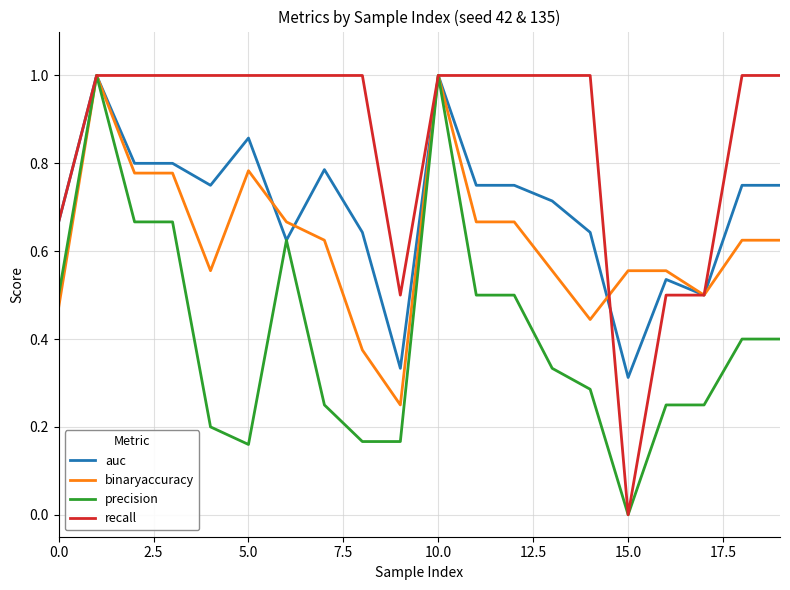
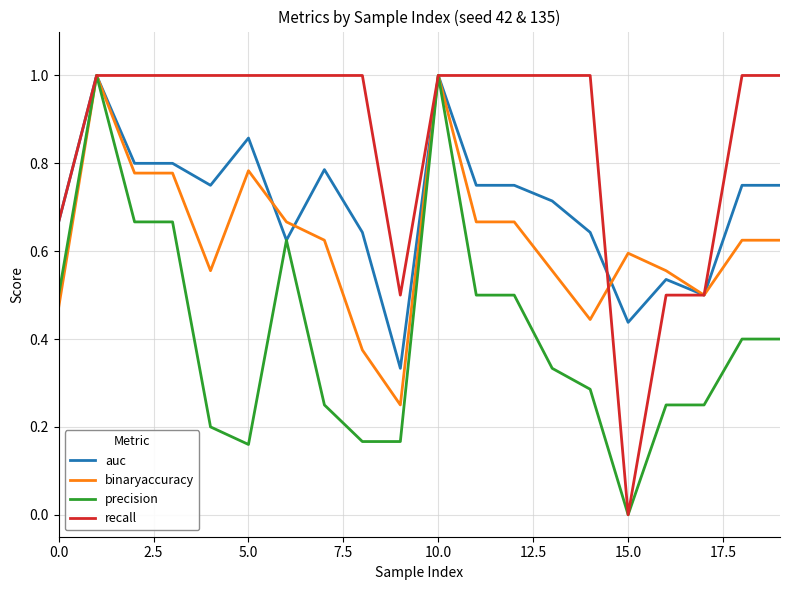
  {
    "auc": {
      "5.0": 0.86,
-     "15.0": 0.31
+     "15.0": 0.44
    },
    "binaryaccuracy": {
      "0.0": 0.47,
      "5.0": 0.78,
-     "15.0": 0.56
+     "15.0": 0.60
    },
    "precision": {
      "0.0": 0.50,
      "5.0": 0.16
    },
    "recall": {
      "5.0": 1.00
    }
  }
